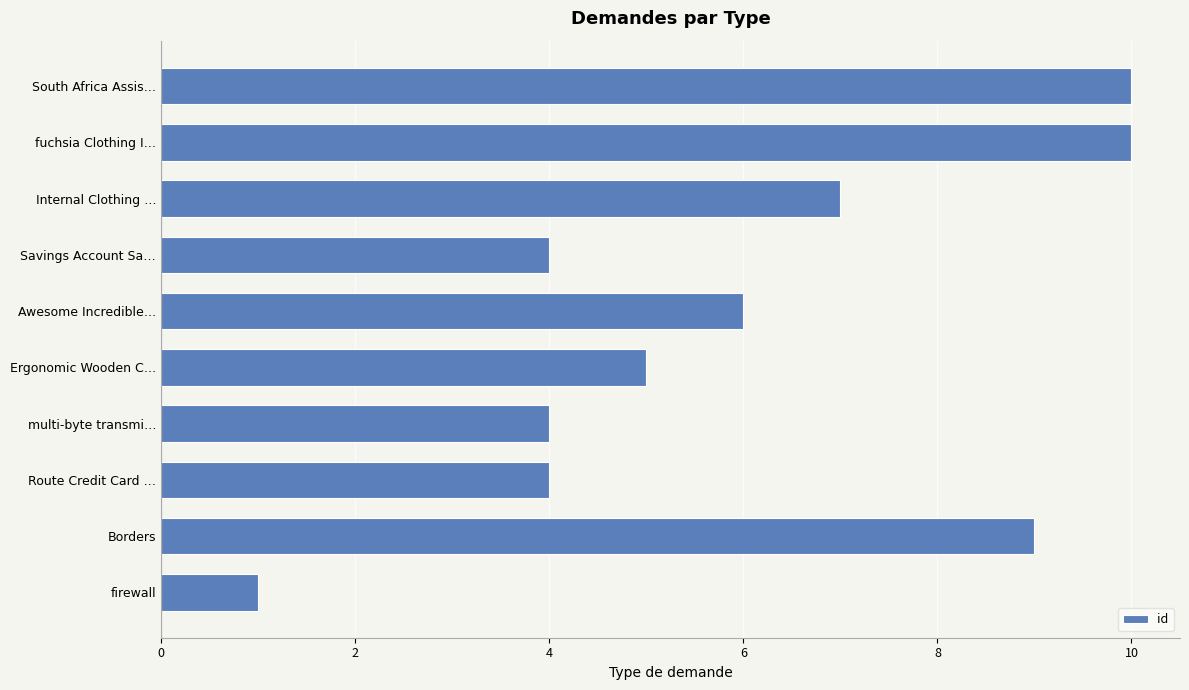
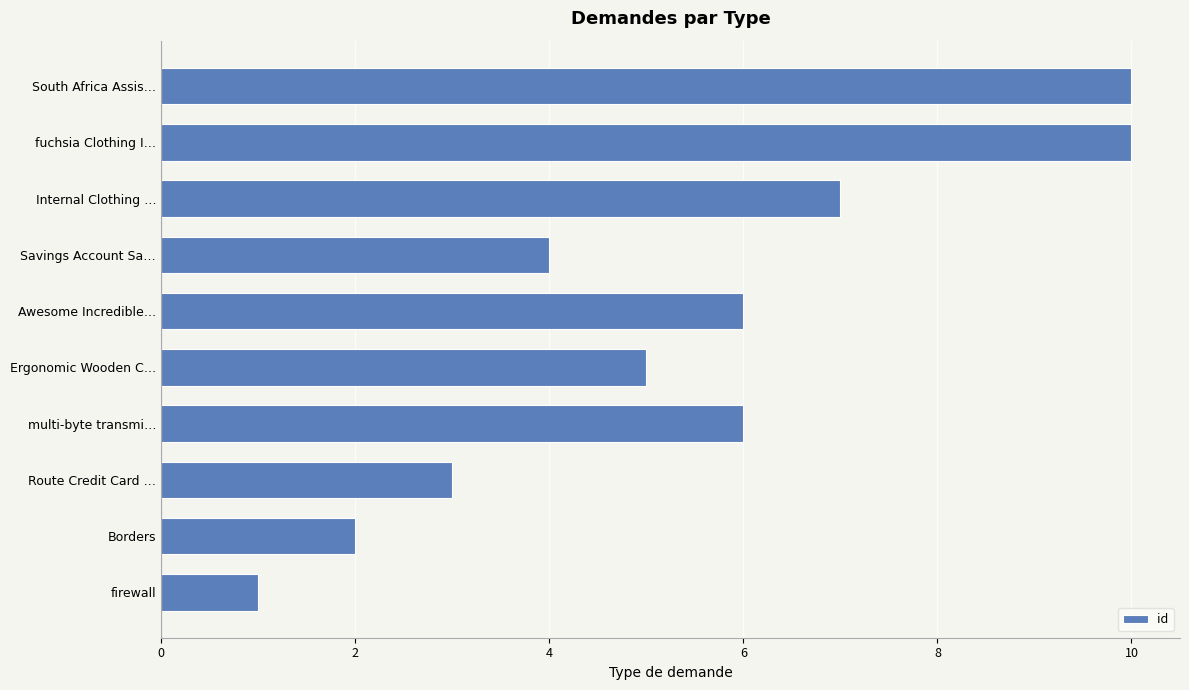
  {
    "South Africa Assis…": 10,
    "fuchsia Clothing I…": 10,
    "Internal Clothing …": 7,
    "Savings Account Sa…": 4,
    "Awesome Incredible…": 6,
    "Ergonomic Wooden C…": 5,
-   "multi-byte transmi…": 4,
-   "Route Credit Card …": 4,
-   "Borders": 9,
+   "multi-byte transmi…": 6,
+   "Route Credit Card …": 3,
+   "Borders": 2,
    "firewall": 1
  }
